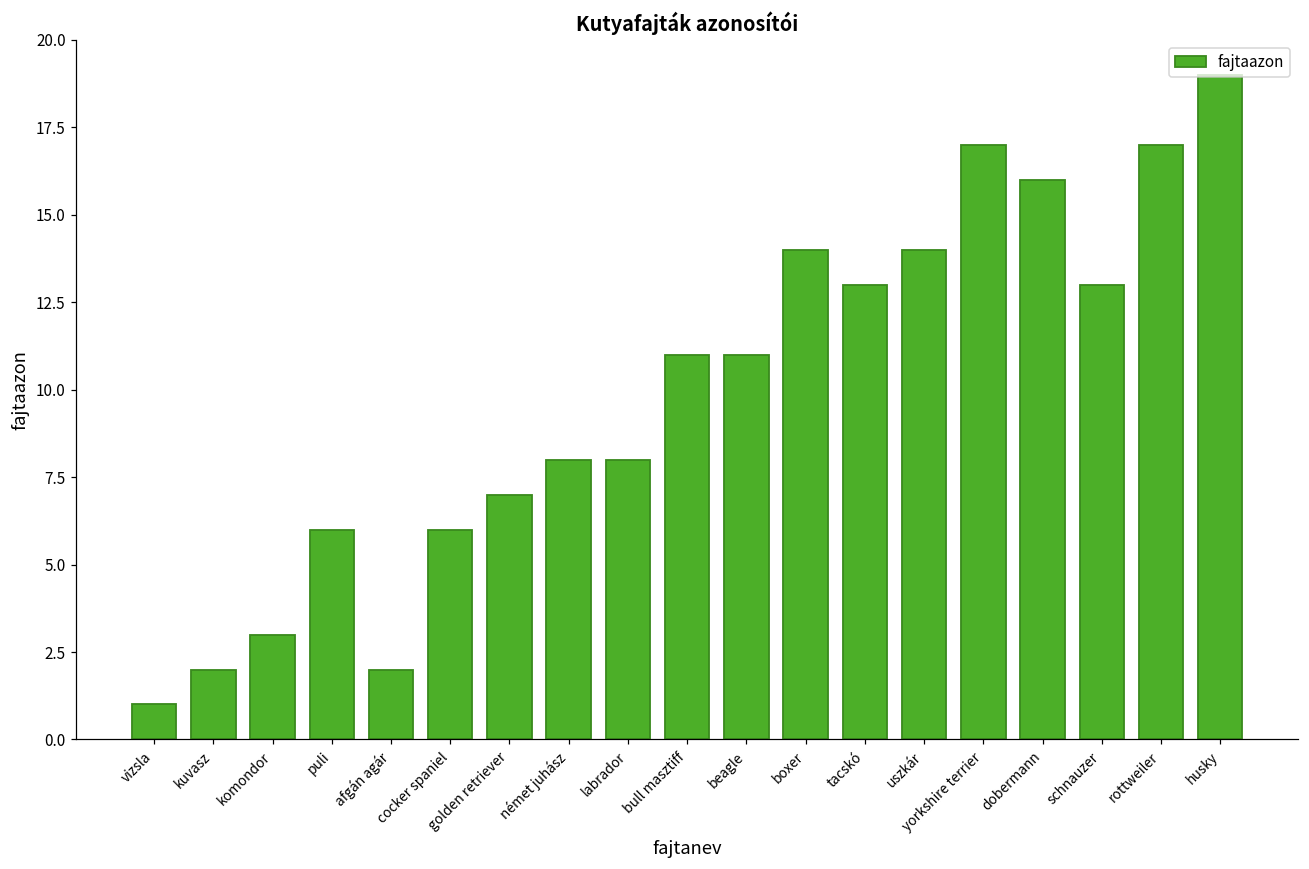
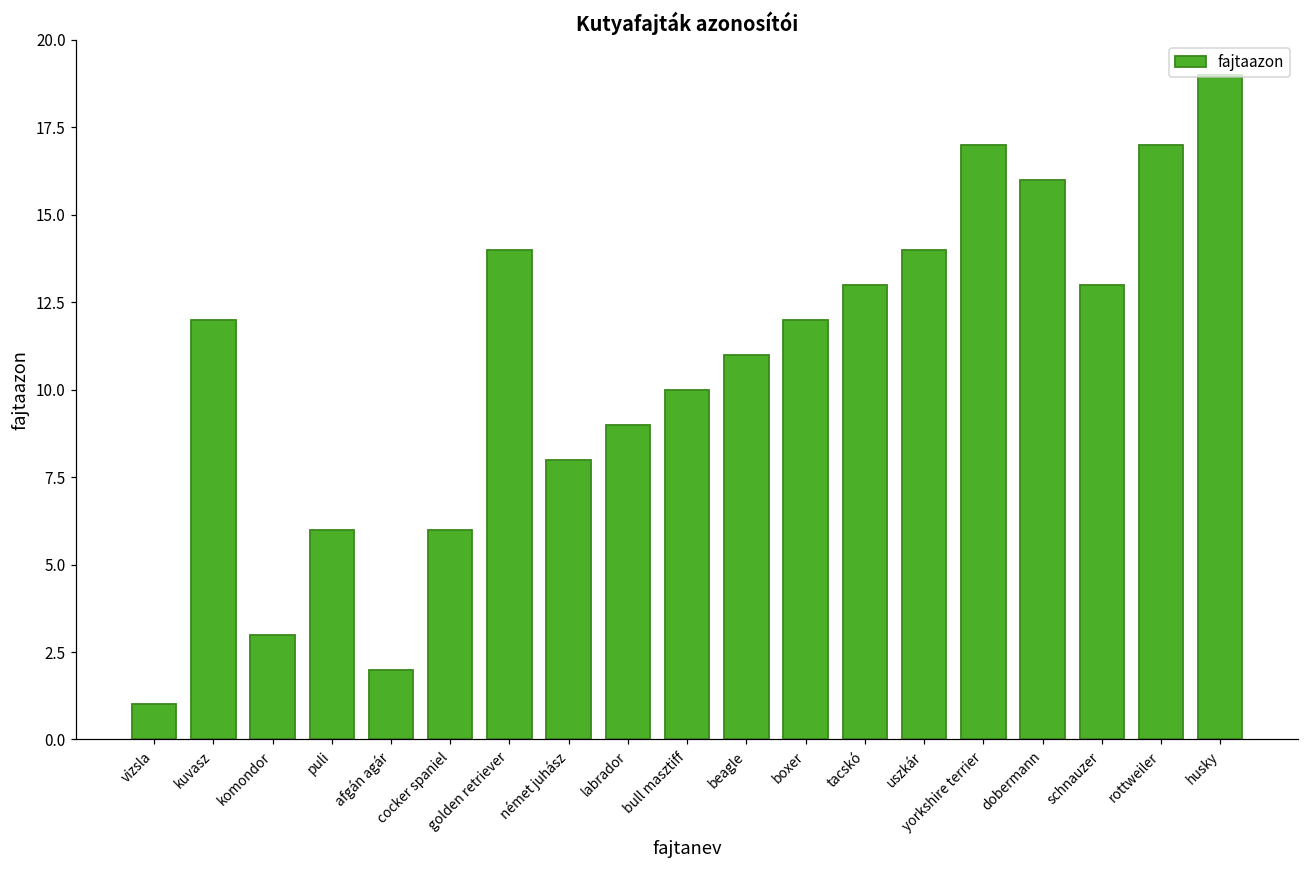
  {
    "vizsla": 1,
-   "kuvasz": 2,
+   "kuvasz": 12,
    "komondor": 3,
    "puli": 6,
    "afgán agár": 2,
    "cocker spaniel": 6,
-   "golden retriever": 7,
+   "golden retriever": 14,
    "német juhász": 8,
-   "labrador": 8,
-   "bull masztiff": 11,
+   "labrador": 9,
+   "bull masztiff": 10,
    "beagle": 11,
-   "boxer": 14,
+   "boxer": 12,
    "tacskó": 13,
    "uszkár": 14,
    "yorkshire terrier": 17,
    "dobermann": 16,
    "schnauzer": 13,
    "rottweiler": 17
  }
